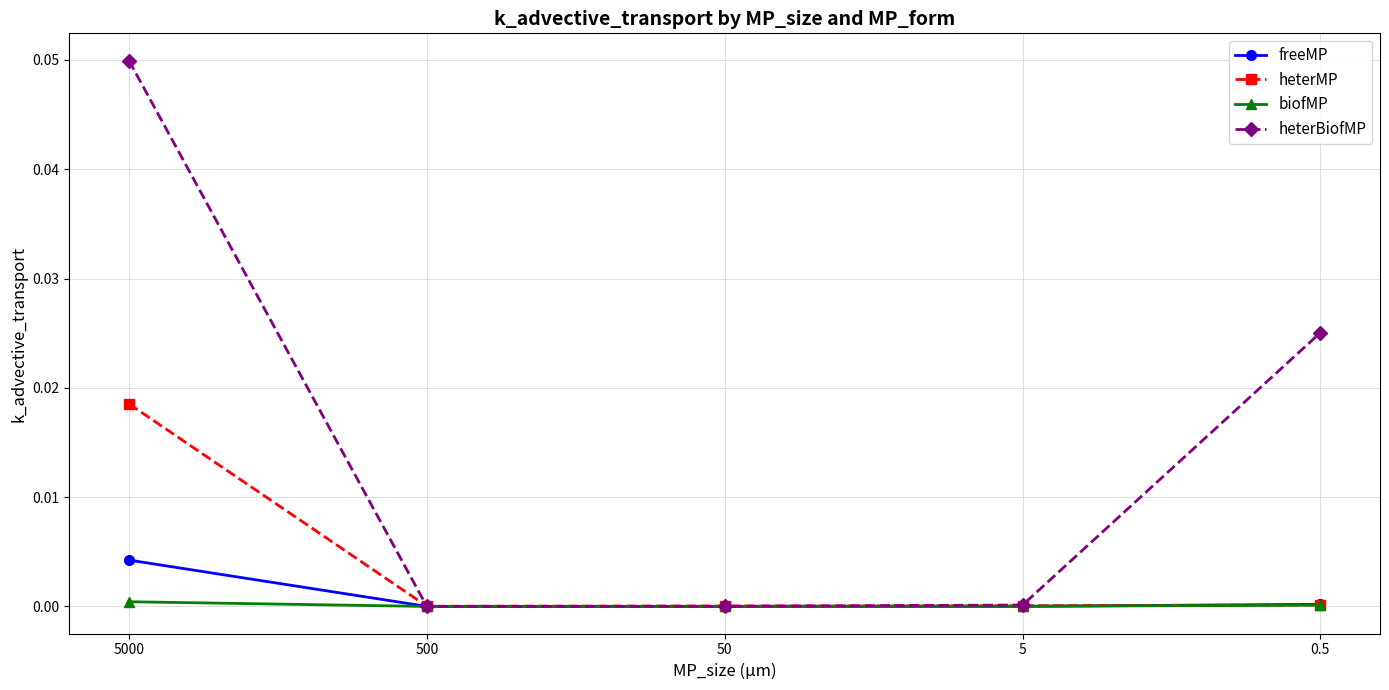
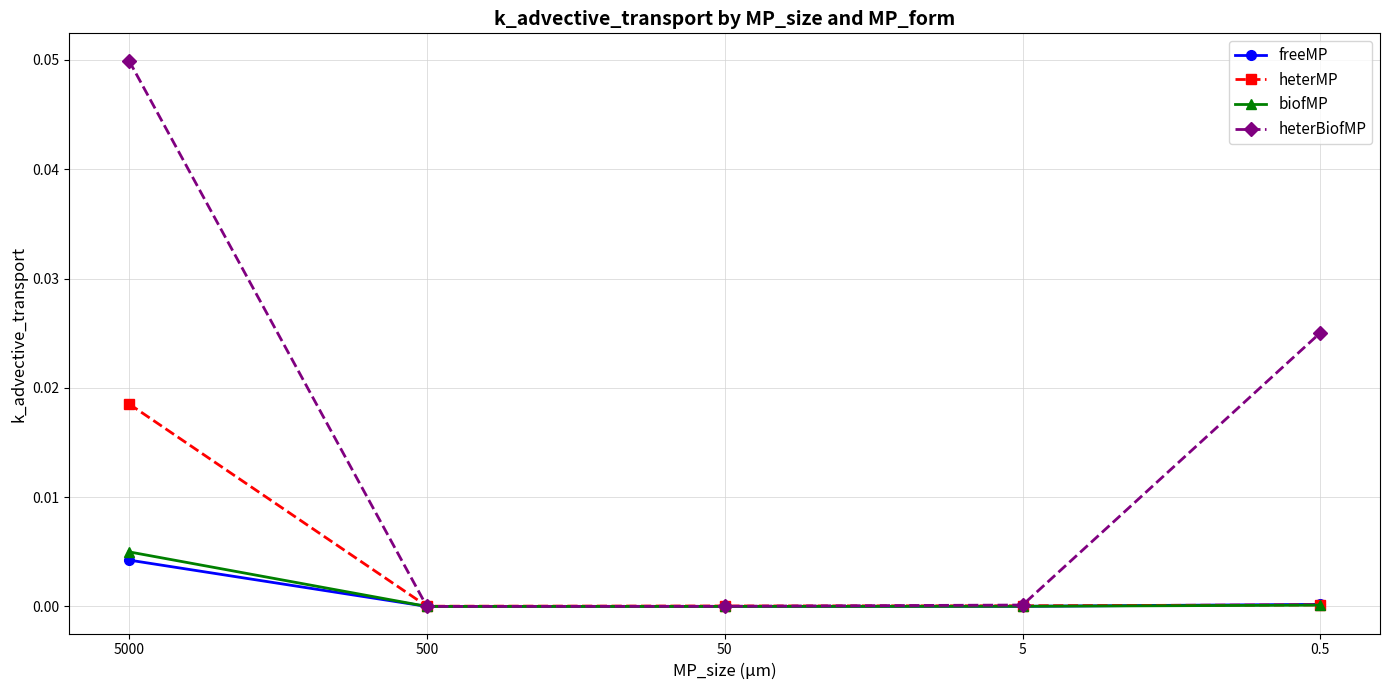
  {
    "freeMP": {
      "5000": 0.0042
    },
    "heterMP": {
      "5000": 0.0185
    },
    "biofMP": {
-     "5000": 0.0004
+     "5000": 0.0050
    },
    "heterBiofMP": {
      "5000": 0.0499,
      "0.5": 0.0250
    }
  }
